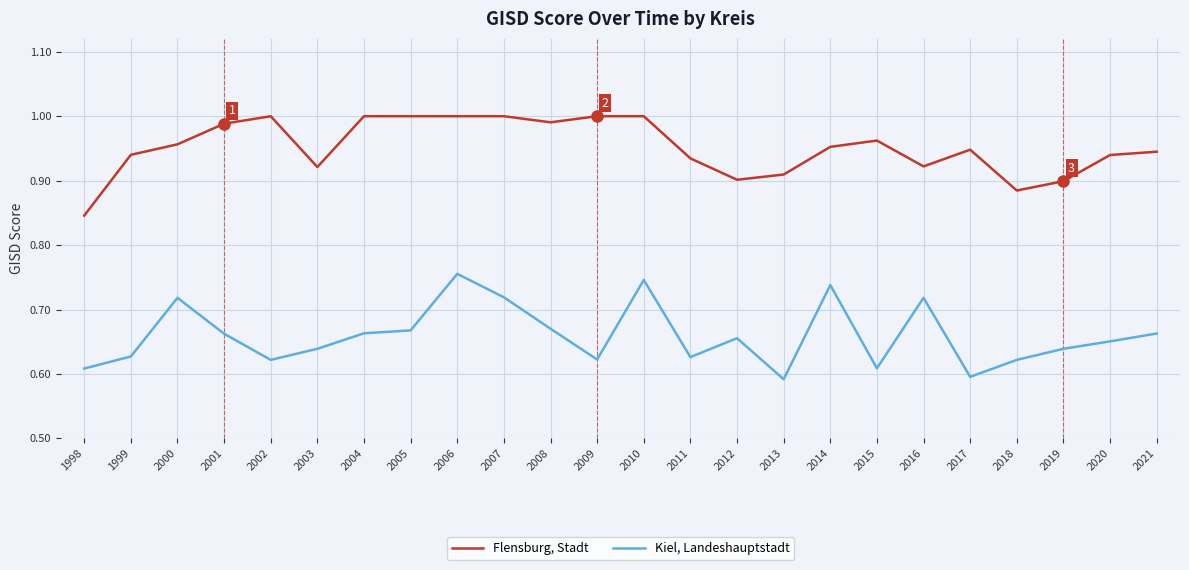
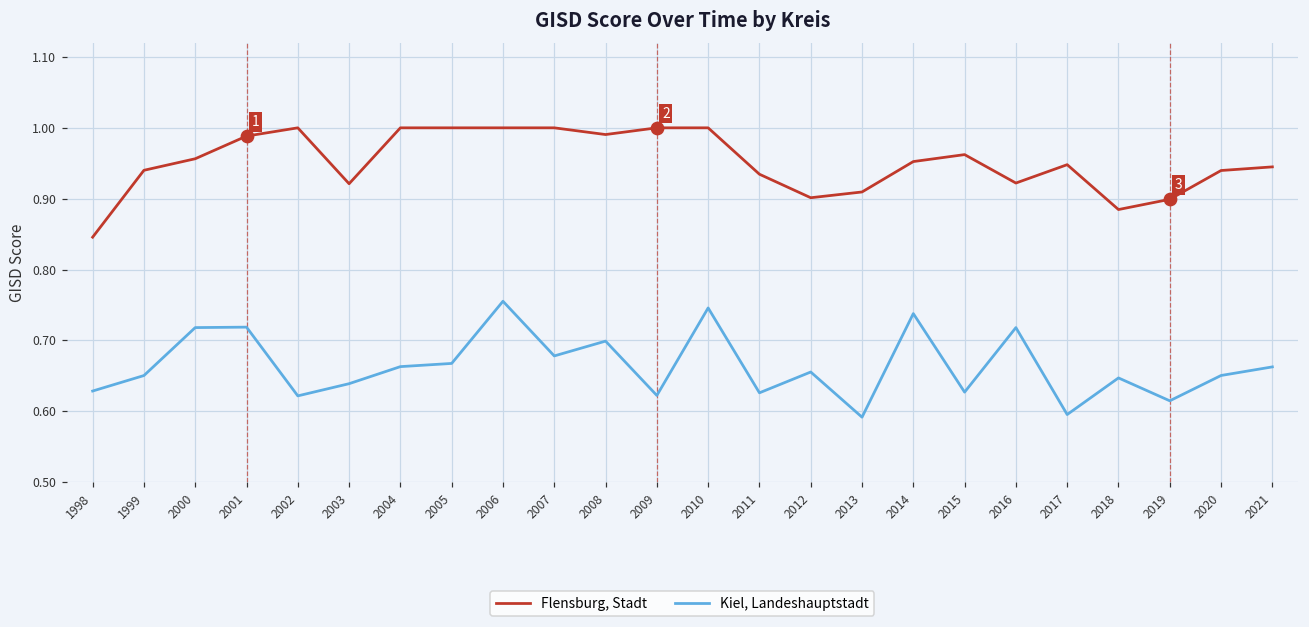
  {
    "Kiel, Landeshauptstadt": {
-     "1998": 0.61,
-     "1999": 0.63,
+     "1998": 0.63,
+     "1999": 0.65,
      "2000": 0.72,
-     "2001": 0.66,
+     "2001": 0.72,
      "2002": 0.62,
      "2003": 0.64,
      "2004": 0.66,
      "2005": 0.67,
      "2006": 0.76,
-     "2007": 0.72,
-     "2008": 0.67,
+     "2007": 0.68,
+     "2008": 0.70,
      "2009": 0.62,
      "2010": 0.75,
      "2011": 0.63,
      "2012": 0.66,
      "2013": 0.59,
      "2014": 0.74,
-     "2015": 0.61,
+     "2015": 0.63,
      "2016": 0.72,
      "2017": 0.60,
-     "2018": 0.62,
-     "2019": 0.64,
+     "2018": 0.65,
+     "2019": 0.61,
      "2020": 0.65,
      "2021": 0.66
    }
  }
